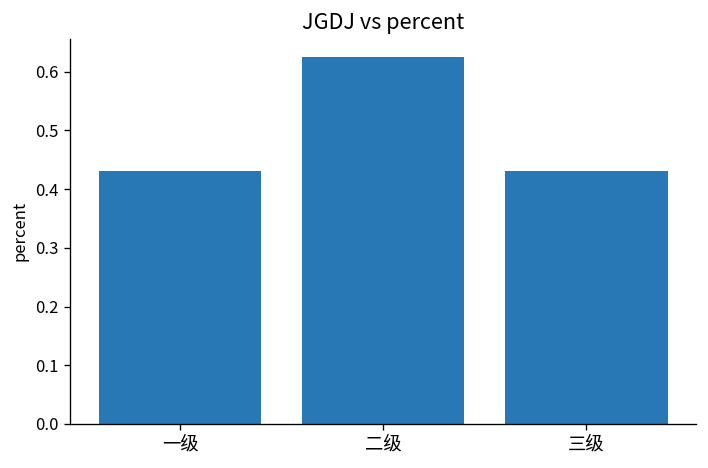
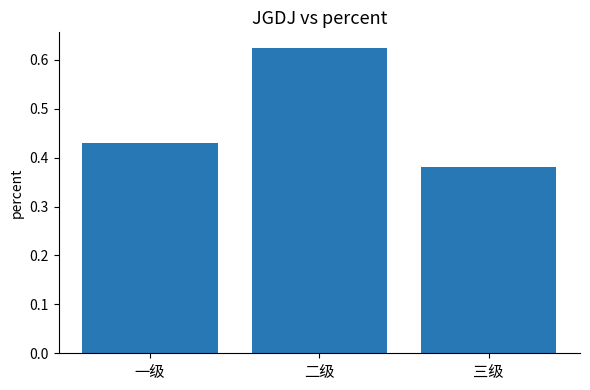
  {
    "一级": 0.43,
    "二级": 0.62,
-   "三级": 0.43
+   "三级": 0.38
  }
